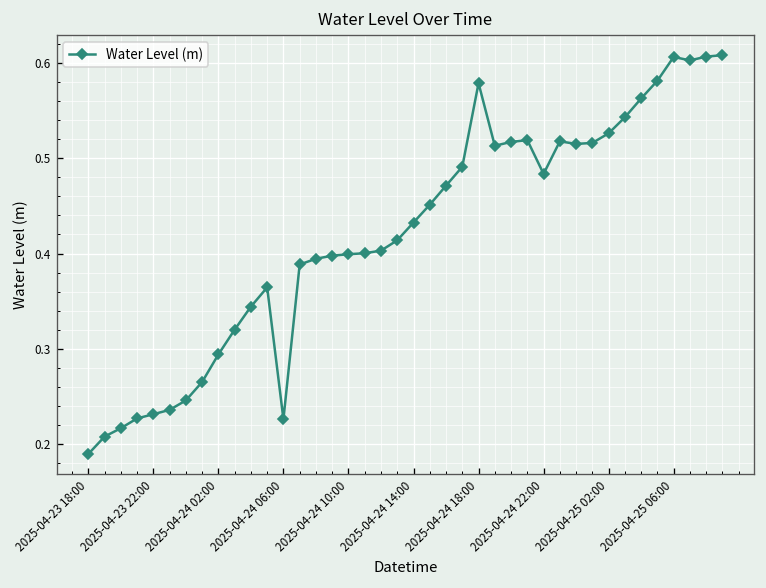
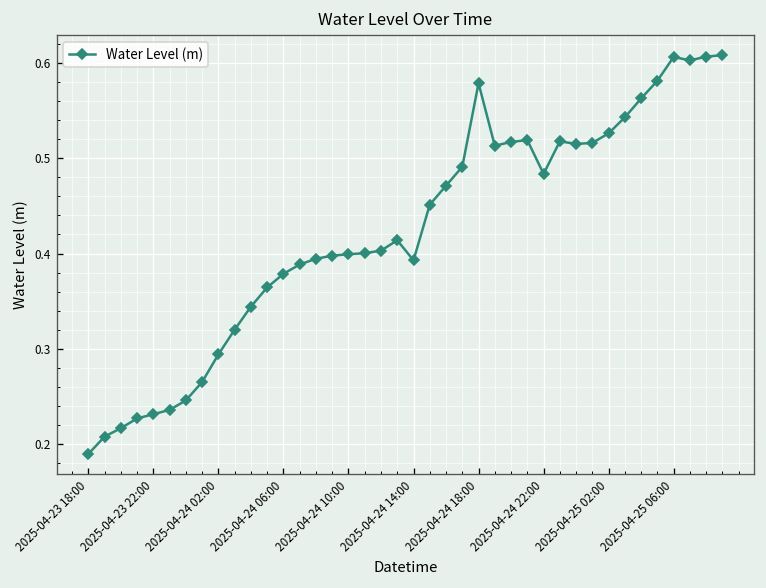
  {
    "2025-04-23 18:00": 0.19,
    "2025-04-23 22:00": 0.23,
    "2025-04-24 02:00": 0.29,
-   "2025-04-24 06:00": 0.23,
+   "2025-04-24 06:00": 0.38,
    "2025-04-24 10:00": 0.40,
-   "2025-04-24 14:00": 0.43,
+   "2025-04-24 14:00": 0.39,
    "2025-04-24 18:00": 0.58,
    "2025-04-24 22:00": 0.48,
    "2025-04-25 02:00": 0.53,
    "2025-04-25 06:00": 0.61
  }
